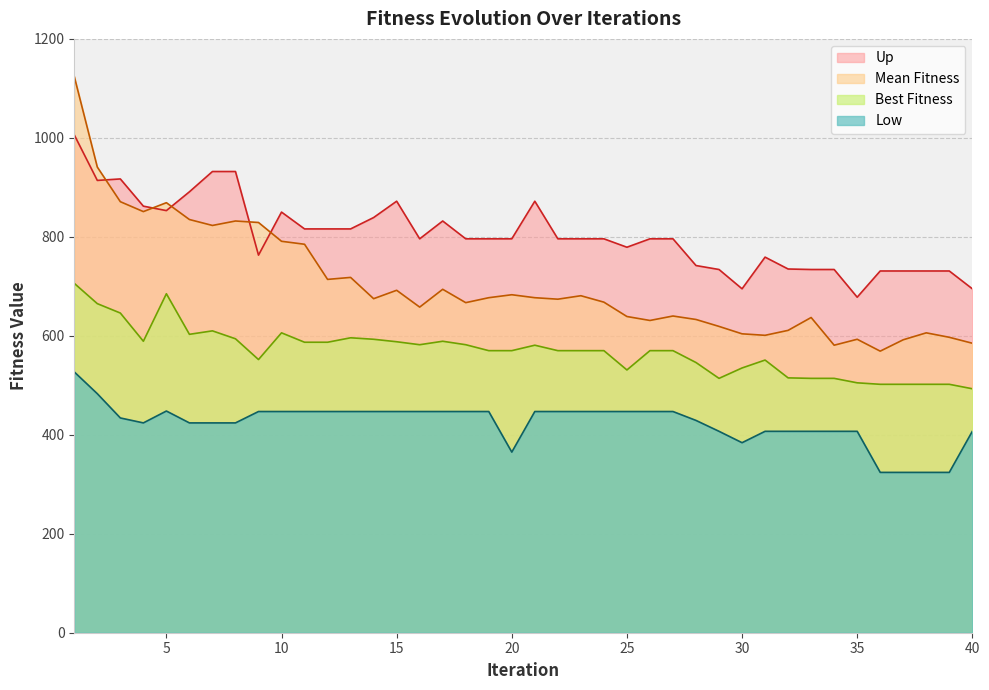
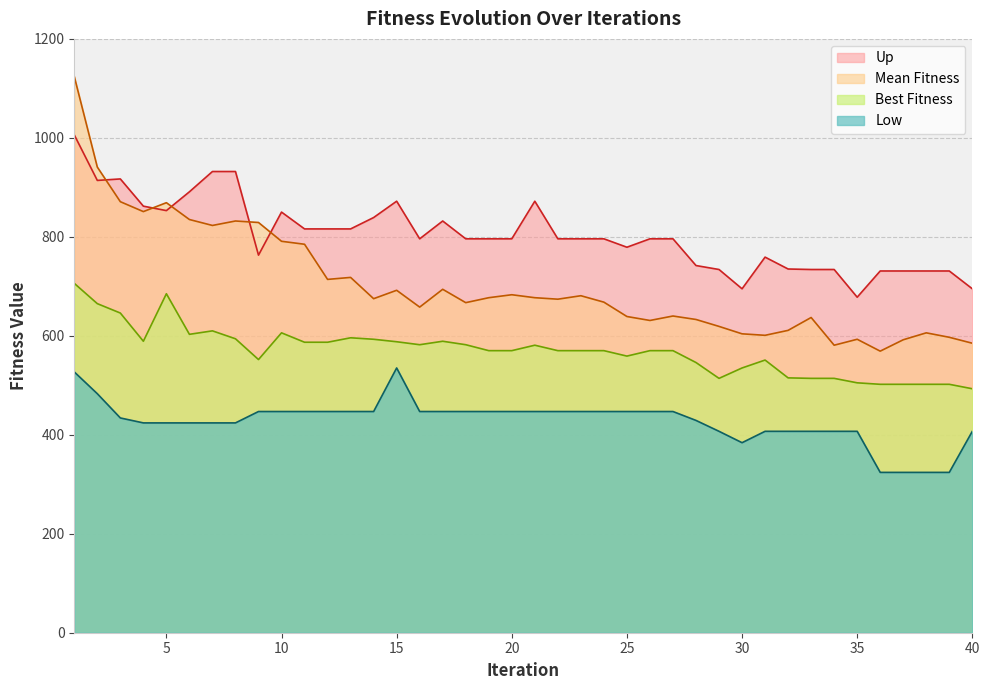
  {
    "Best Fitness": {
      "5": 690,
      "10": 610,
      "15": 590,
      "20": 570,
-     "25": 530,
+     "25": 560,
      "30": 540,
      "35": 510,
      "40": 490
    },
    "Low": {
-     "5": 450,
+     "5": 420,
      "10": 450,
-     "15": 450,
-     "20": 370,
+     "15": 540,
+     "20": 450,
      "25": 450,
      "30": 380,
      "35": 410,
      "40": 410
    }
  }
